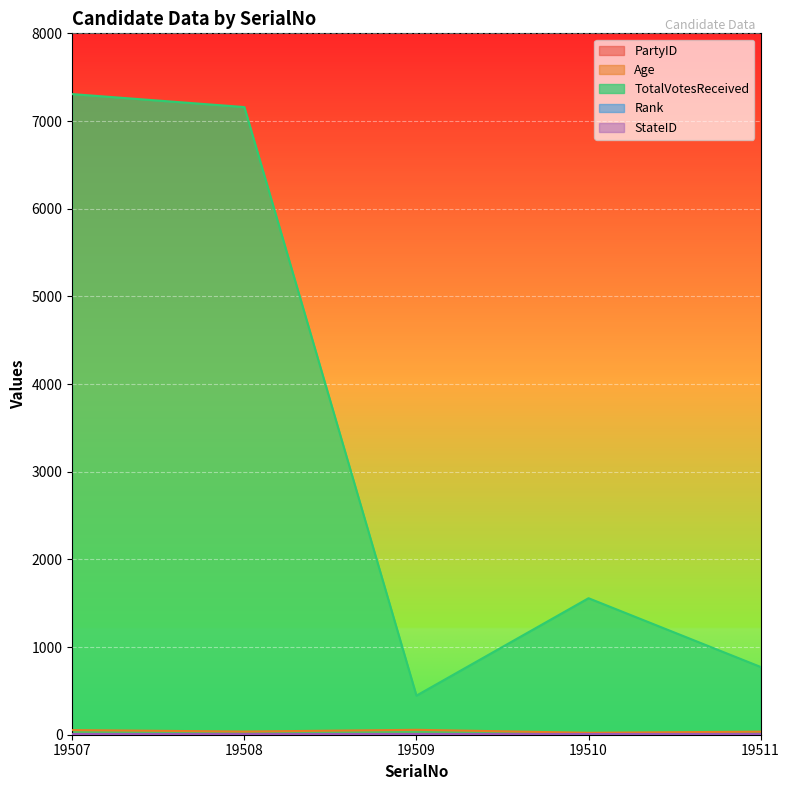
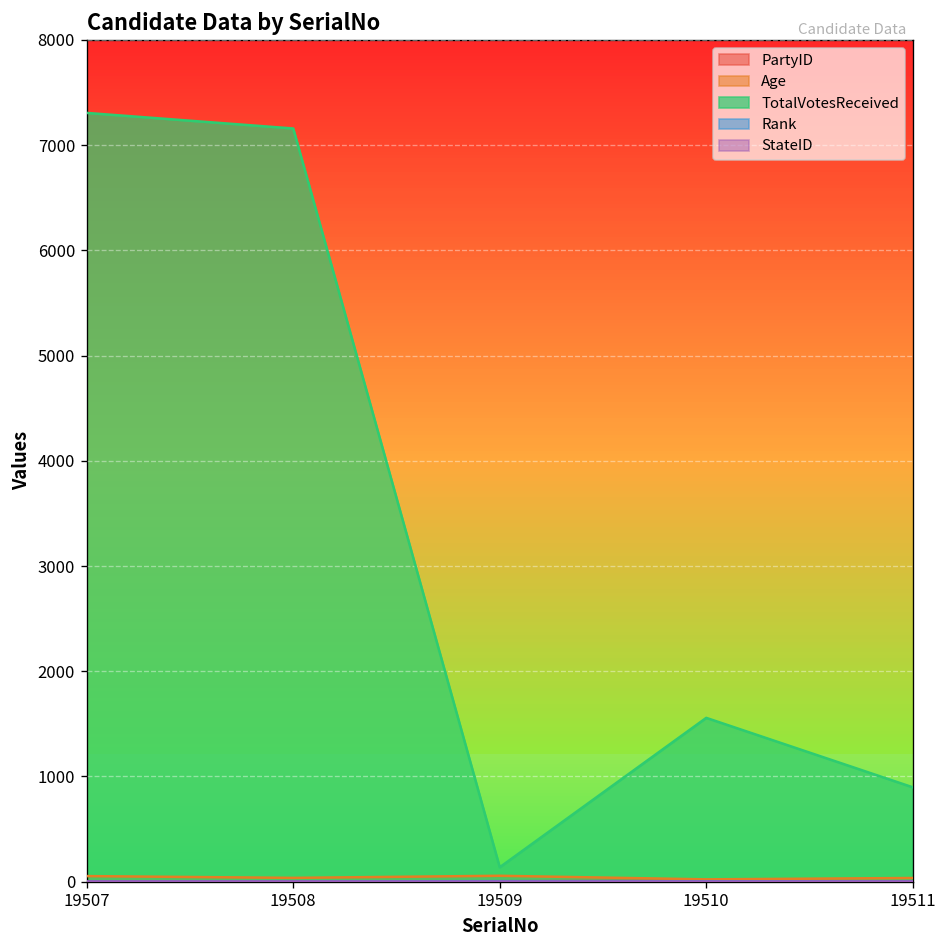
  {
    "TotalVotesReceived": {
      "19507": 7300,
      "19508": 7200,
-     "19509": 400,
+     "19509": 100,
      "19510": 1600,
-     "19511": 800
+     "19511": 900
    }
  }
